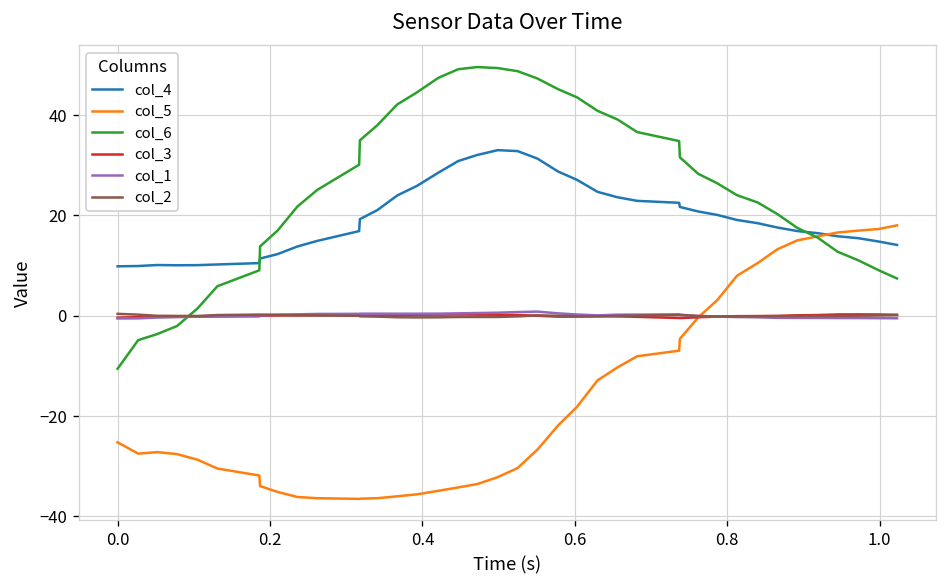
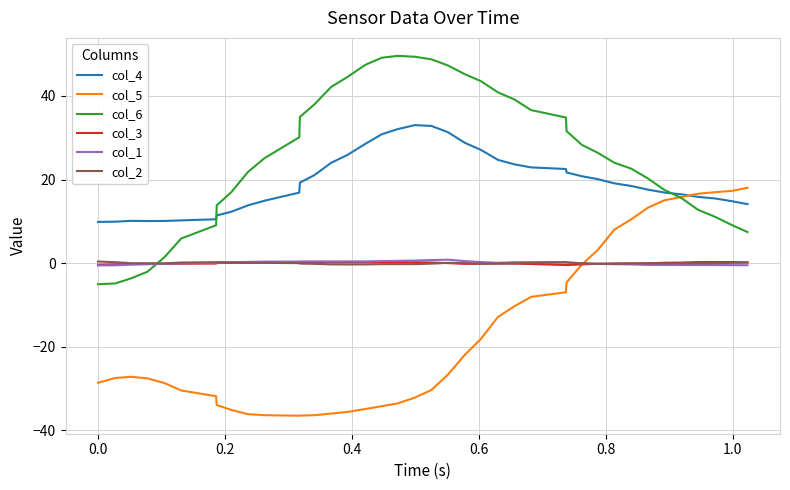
  {
    "col_4": {
      "0.0": 10
    },
    "col_5": {
-     "0.0": -25
+     "0.0": -29
    },
    "col_6": {
-     "0.0": -11
+     "0.0": -5
    },
    "col_2": {
      "0.0": 0
    }
  }
